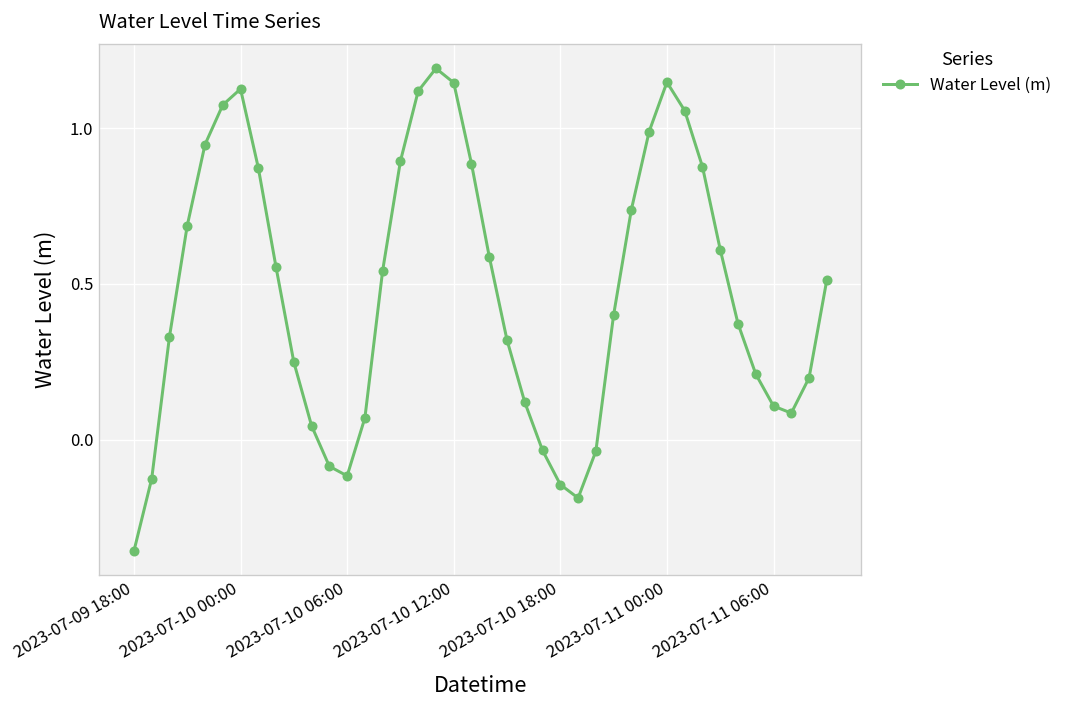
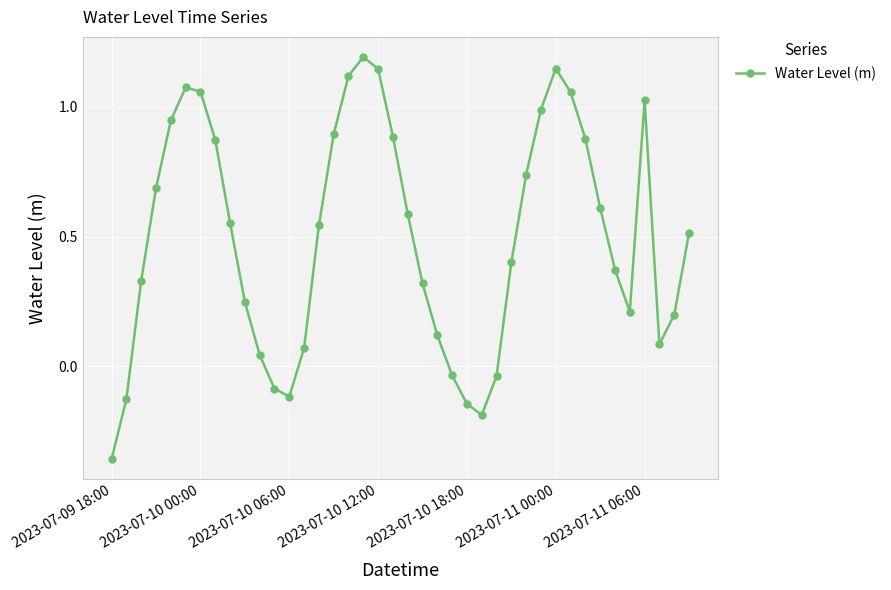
  {
    "2023-07-09 18:00": -0.36,
-   "2023-07-10 00:00": 1.13,
+   "2023-07-10 00:00": 1.06,
    "2023-07-10 06:00": -0.12,
    "2023-07-10 12:00": 1.15,
    "2023-07-10 18:00": -0.14,
    "2023-07-11 00:00": 1.15,
-   "2023-07-11 06:00": 0.11
+   "2023-07-11 06:00": 1.03
  }
